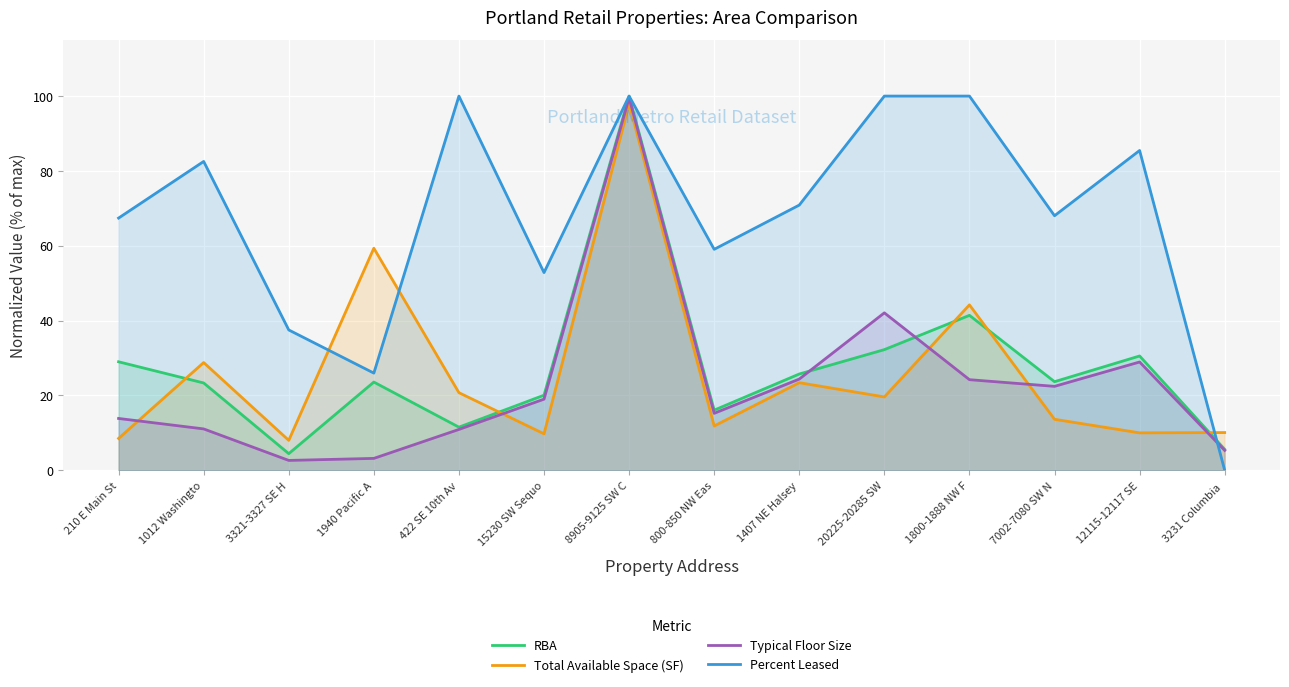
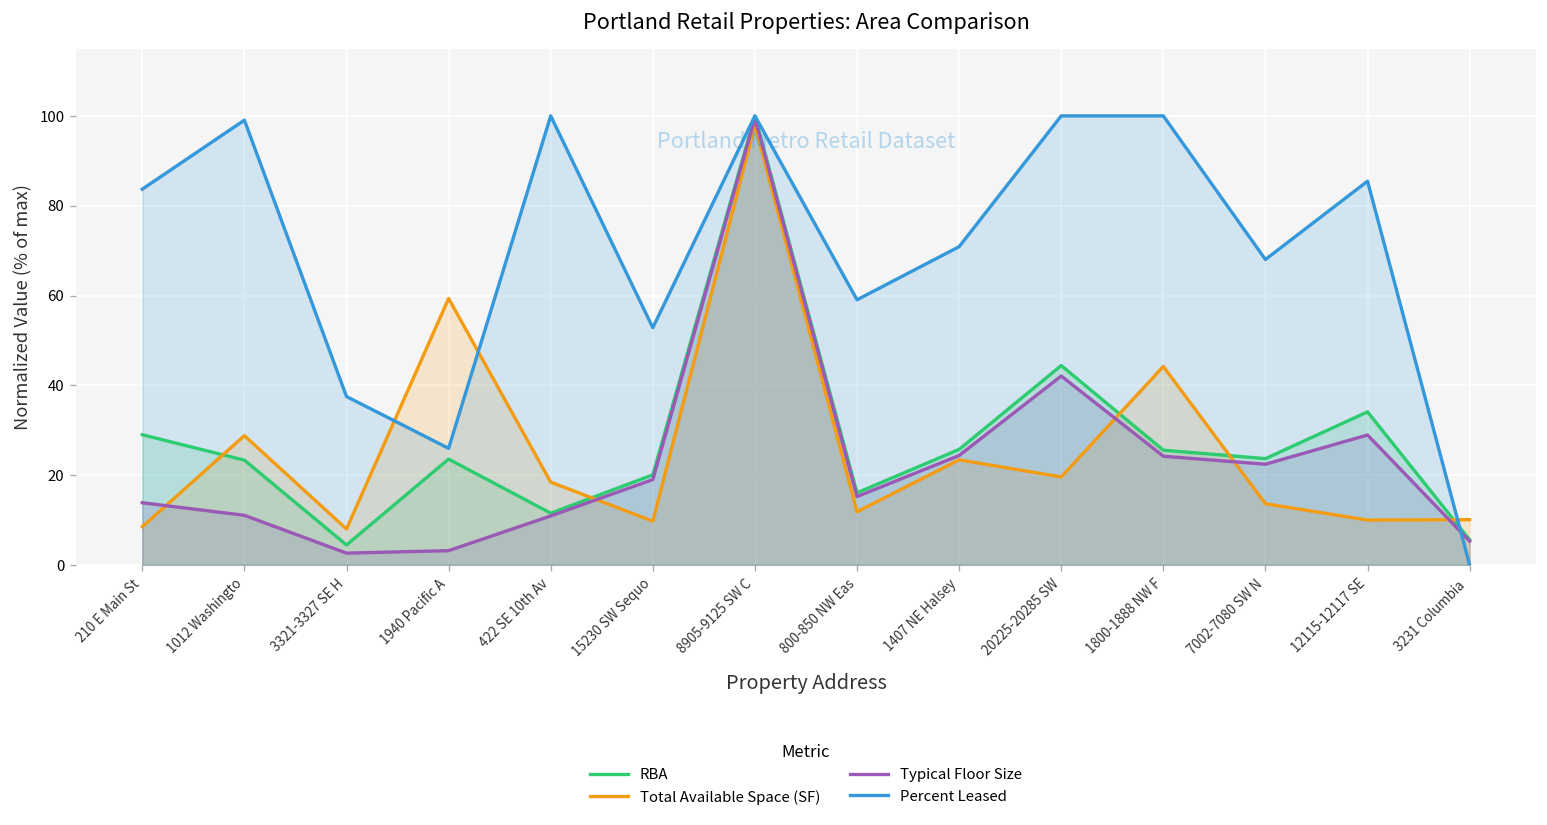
  {
    "RBA": {
      "210 E Main St": 29,
      "1012 Washingto": 23,
      "3321-3327 SE H": 4,
      "1940 Pacific A": 24,
      "15230 SW Sequo": 20,
      "800-850 NW Eas": 16,
      "1407 NE Halsey": 26,
-     "20225-20285 SW": 32,
-     "1800-1888 NW F": 41,
+     "20225-20285 SW": 44,
+     "1800-1888 NW F": 26,
      "7002-7080 SW N": 24,
-     "12115-12117 SE": 31
+     "12115-12117 SE": 34
    },
    "Total Available Space (SF)": {
      "210 E Main St": 9,
      "1012 Washingto": 29,
      "3321-3327 SE H": 8,
      "1940 Pacific A": 59,
-     "422 SE 10th Av": 21,
+     "422 SE 10th Av": 18,
      "15230 SW Sequo": 10,
      "8905-9125 SW C": 98,
      "800-850 NW Eas": 12,
      "1407 NE Halsey": 23,
      "20225-20285 SW": 20,
      "1800-1888 NW F": 44,
      "7002-7080 SW N": 14,
      "12115-12117 SE": 10,
      "3231 Columbia": 10
    },
    "Typical Floor Size": {
      "210 E Main St": 14,
      "1012 Washingto": 11,
      "3321-3327 SE H": 3,
      "1940 Pacific A": 3,
      "15230 SW Sequo": 19,
      "800-850 NW Eas": 15,
      "1407 NE Halsey": 24,
      "20225-20285 SW": 42,
      "1800-1888 NW F": 24,
      "7002-7080 SW N": 22,
      "12115-12117 SE": 29
    },
    "Percent Leased": {
-     "210 E Main St": 67,
-     "1012 Washingto": 83,
+     "210 E Main St": 84,
+     "1012 Washingto": 99,
      "3321-3327 SE H": 38,
      "1940 Pacific A": 26,
      "422 SE 10th Av": 100,
      "15230 SW Sequo": 53,
      "800-850 NW Eas": 59,
      "1407 NE Halsey": 71,
      "20225-20285 SW": 100,
      "1800-1888 NW F": 100,
      "7002-7080 SW N": 68,
      "12115-12117 SE": 85,
      "3231 Columbia": 0
    }
  }
